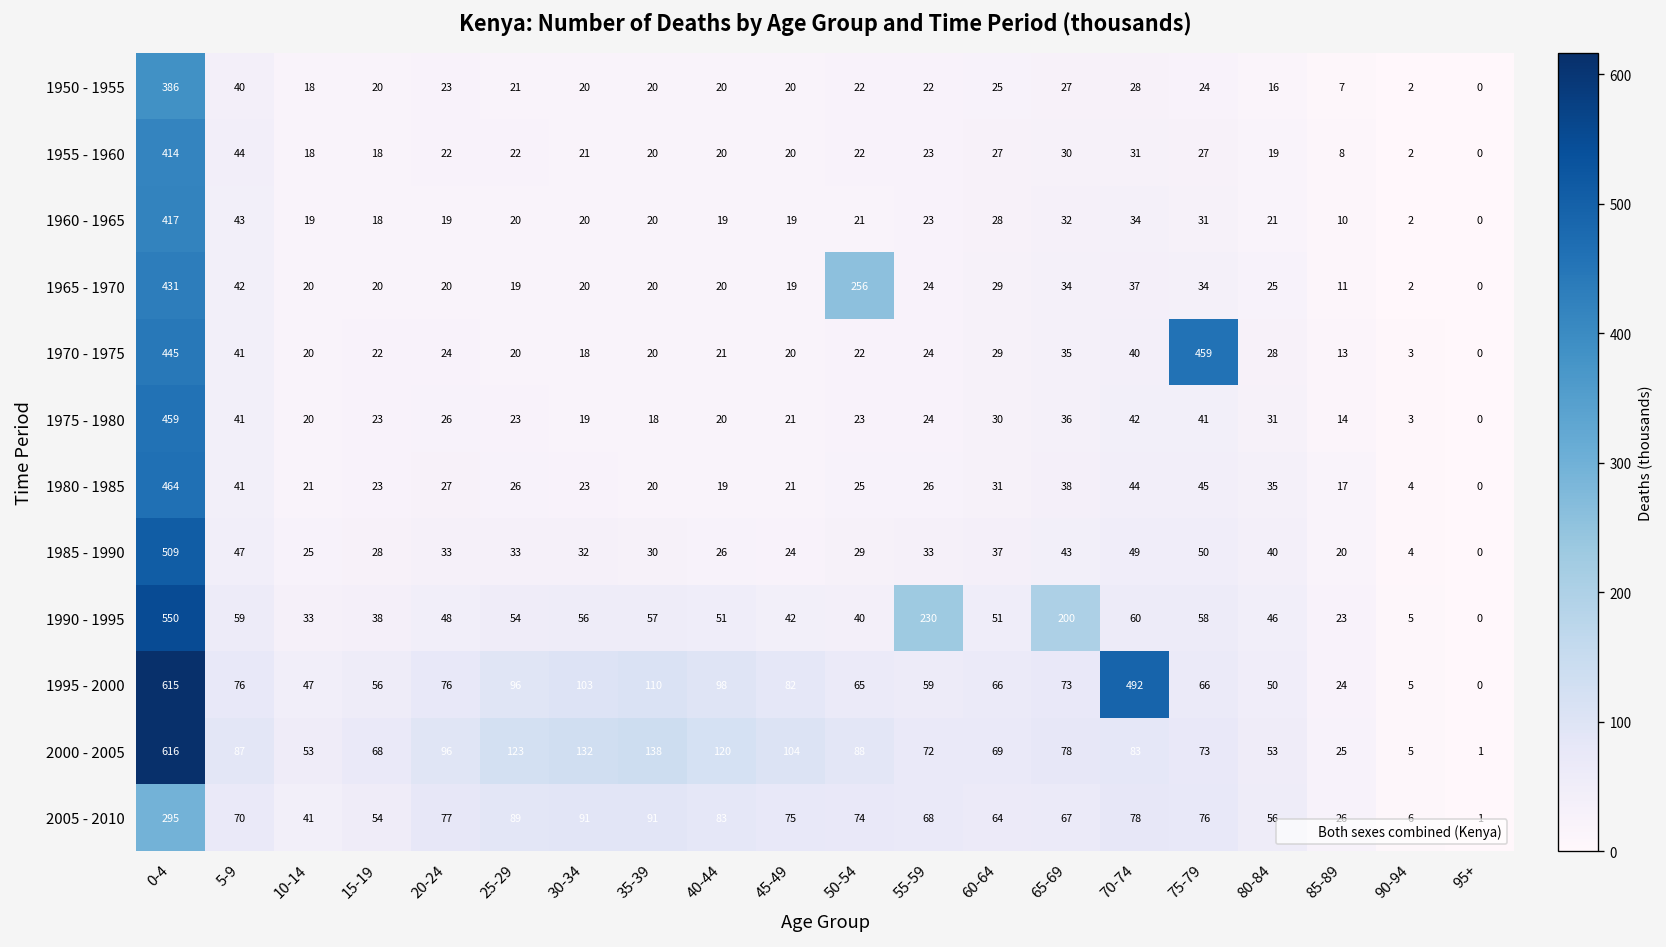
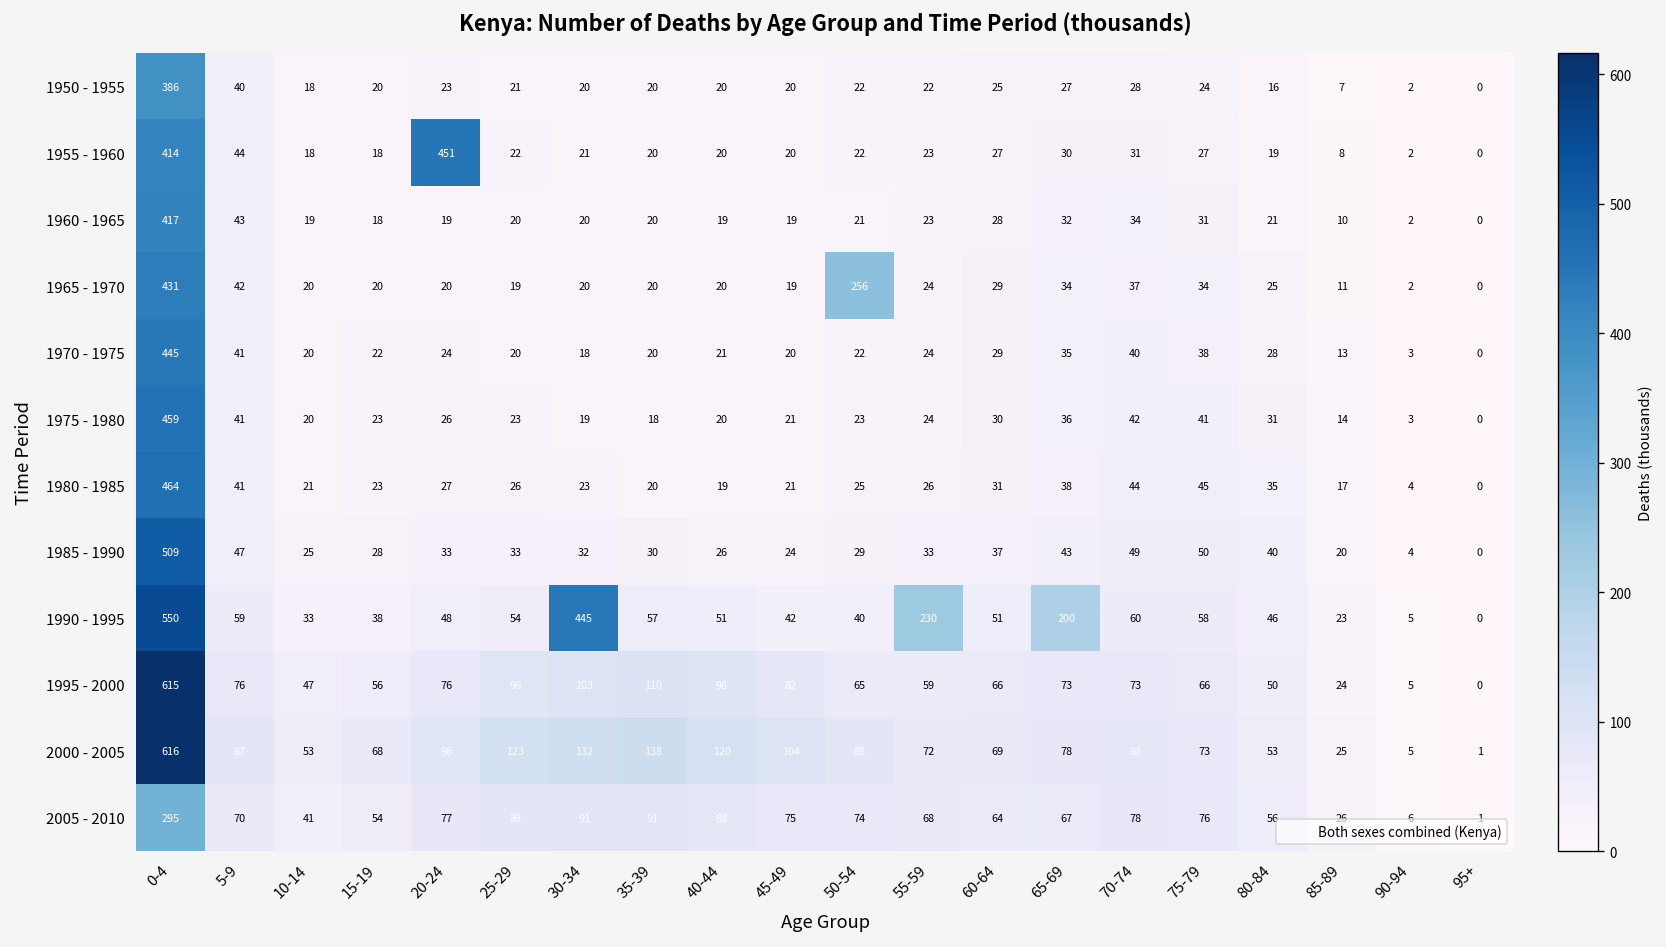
  {
    "1955 - 1960": {
      "0-4": 414,
      "5-9": 44,
      "10-14": 18,
      "15-19": 18,
-     "20-24": 22,
+     "20-24": 451,
      "25-29": 22,
      "30-34": 21,
      "35-39": 20,
      "40-44": 20,
      "45-49": 20,
      "50-54": 22,
      "55-59": 23,
      "60-64": 27,
      "65-69": 30,
      "70-74": 31,
      "75-79": 27,
      "80-84": 19,
      "85-89": 8,
      "90-94": 2,
      "95+": 0
    },
    "1970 - 1975": {
      "0-4": 445,
      "5-9": 41,
      "10-14": 20,
      "15-19": 22,
      "20-24": 24,
      "25-29": 20,
      "30-34": 18,
      "35-39": 20,
      "40-44": 21,
      "45-49": 20,
      "50-54": 22,
      "55-59": 24,
      "60-64": 29,
      "65-69": 35,
      "70-74": 40,
-     "75-79": 459,
+     "75-79": 38,
      "80-84": 28,
      "85-89": 13,
      "90-94": 3,
      "95+": 0
    },
    "1990 - 1995": {
      "0-4": 550,
      "5-9": 59,
      "10-14": 33,
      "15-19": 38,
      "20-24": 48,
      "25-29": 54,
-     "30-34": 56,
+     "30-34": 445,
      "35-39": 57,
      "40-44": 51,
      "45-49": 42,
      "50-54": 40,
      "55-59": 230,
      "60-64": 51,
      "65-69": 200,
      "70-74": 60,
      "75-79": 58,
      "80-84": 46,
      "85-89": 23,
      "90-94": 5,
      "95+": 0
    },
    "1995 - 2000": {
      "0-4": 615,
      "5-9": 76,
      "10-14": 47,
      "15-19": 56,
      "20-24": 76,
      "50-54": 65,
      "55-59": 59,
      "60-64": 66,
      "65-69": 73,
-     "70-74": 492,
+     "70-74": 73,
      "75-79": 66,
      "80-84": 50,
      "85-89": 24,
      "90-94": 5,
      "95+": 0
    }
  }
